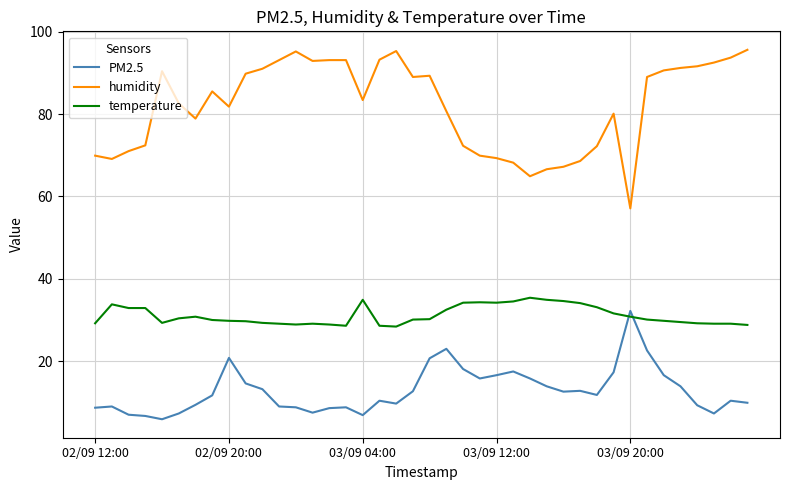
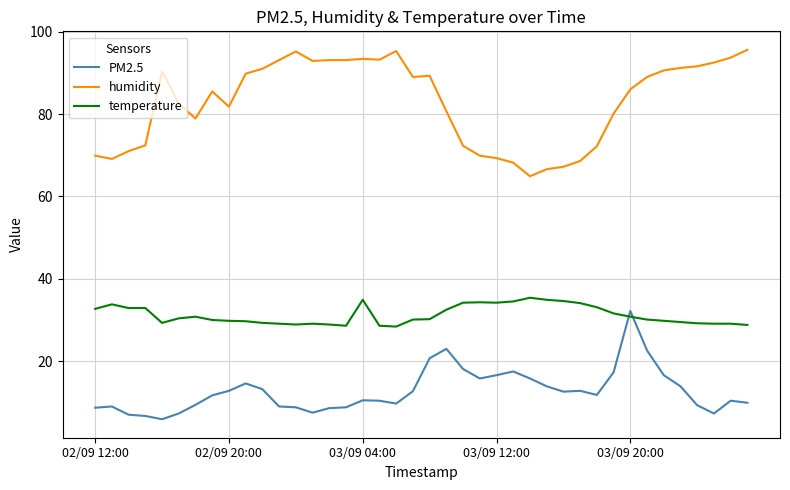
  {
    "PM2.5": {
      "02/09 12:00": 9,
-     "02/09 20:00": 21,
-     "03/09 04:00": 7,
+     "02/09 20:00": 13,
+     "03/09 04:00": 11,
      "03/09 12:00": 17,
      "03/09 20:00": 32
    },
    "humidity": {
      "02/09 12:00": 70,
      "02/09 20:00": 82,
-     "03/09 04:00": 83,
+     "03/09 04:00": 93,
      "03/09 12:00": 69,
-     "03/09 20:00": 57
+     "03/09 20:00": 86
    },
    "temperature": {
-     "02/09 12:00": 29,
+     "02/09 12:00": 33,
      "02/09 20:00": 30,
      "03/09 04:00": 35,
      "03/09 12:00": 34,
      "03/09 20:00": 31
    }
  }
